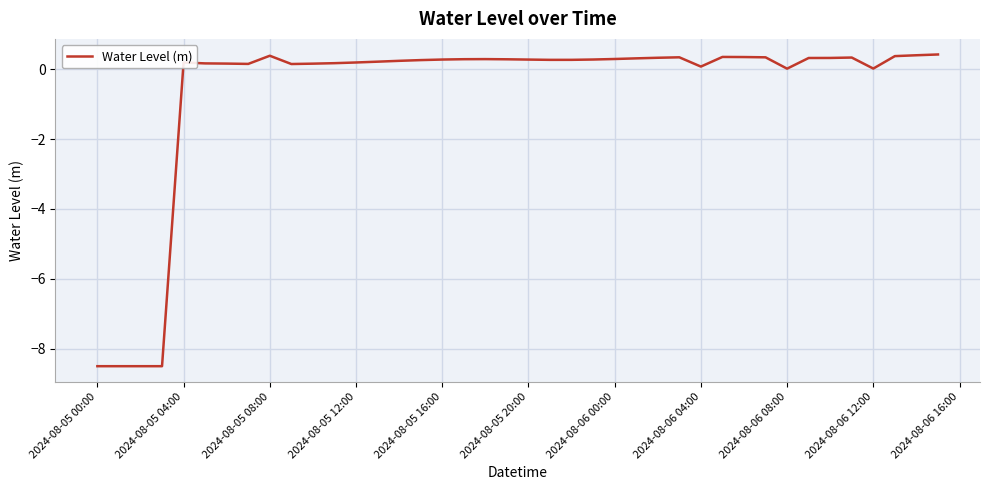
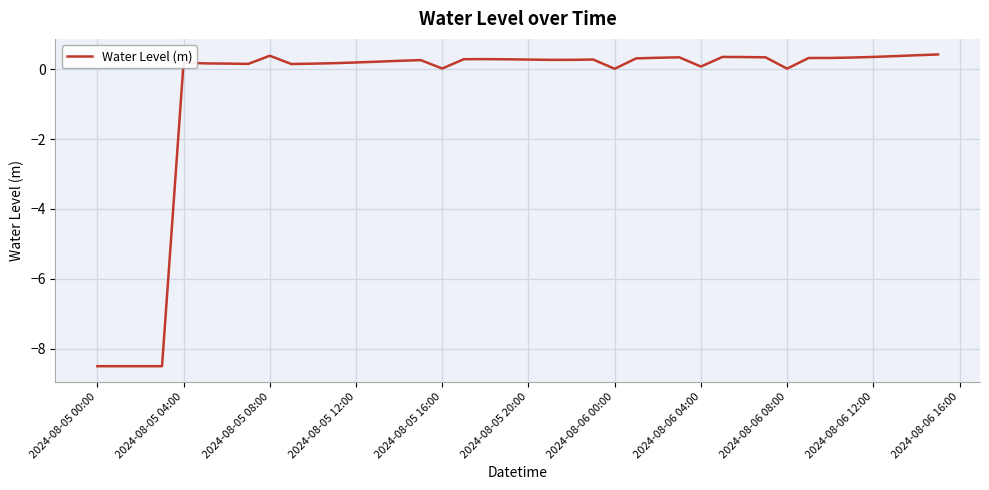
  {
    "2024-08-05 00:00": -8.5,
    "2024-08-05 08:00": 0.4,
    "2024-08-05 12:00": 0.2,
-   "2024-08-05 16:00": 0.3,
+   "2024-08-05 16:00": 0.0,
    "2024-08-05 20:00": 0.3,
-   "2024-08-06 00:00": 0.3,
+   "2024-08-06 00:00": 0.0,
    "2024-08-06 04:00": 0.1,
    "2024-08-06 08:00": 0.0,
-   "2024-08-06 12:00": 0.0
+   "2024-08-06 12:00": 0.4
  }
